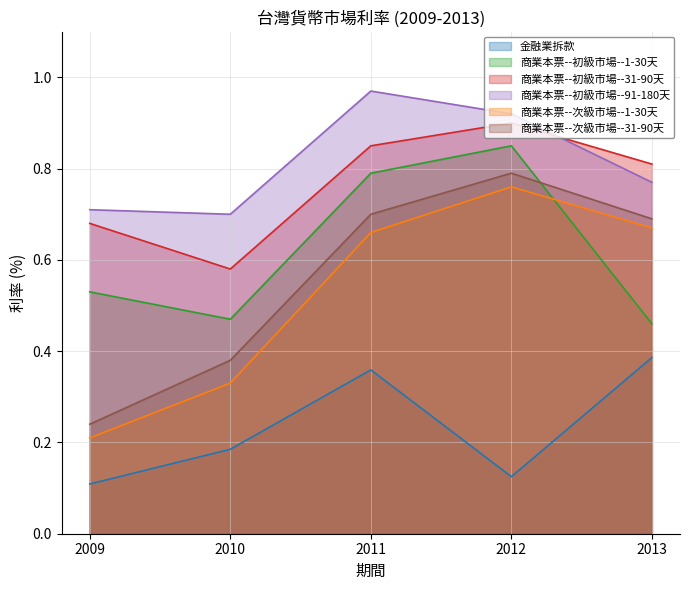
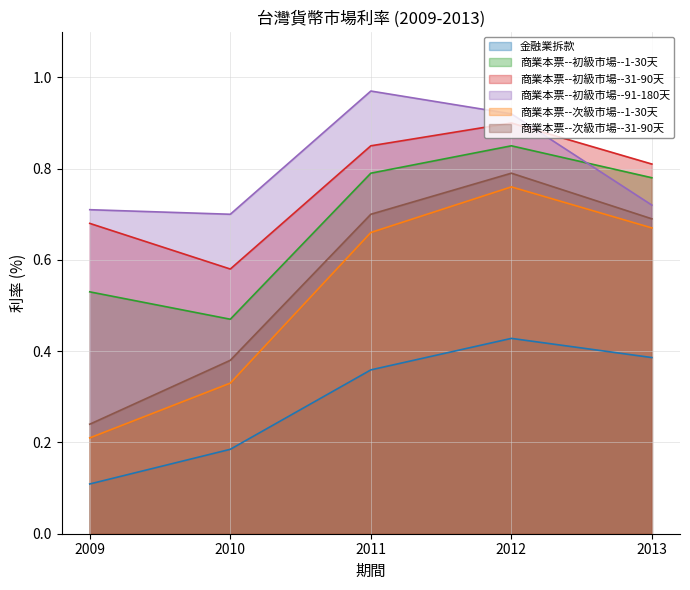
  {
    "金融業拆款": {
      "2009": 0.11,
      "2010": 0.19,
      "2011": 0.36,
-     "2012": 0.13,
+     "2012": 0.43,
      "2013": 0.39
    },
    "商業本票--初級市場--1-30天": {
      "2009": 0.53,
      "2010": 0.47,
      "2011": 0.79,
      "2012": 0.85,
-     "2013": 0.46
+     "2013": 0.78
    },
    "商業本票--初級市場--91-180天": {
      "2009": 0.71,
      "2010": 0.70,
      "2011": 0.97,
-     "2013": 0.77
+     "2013": 0.72
    }
  }
